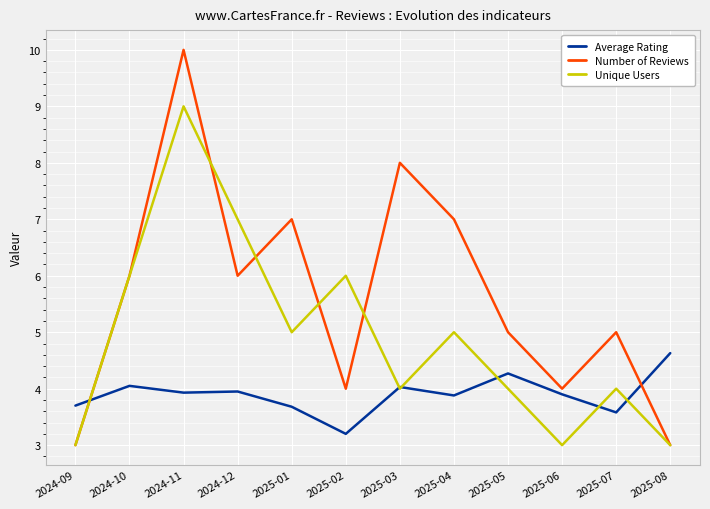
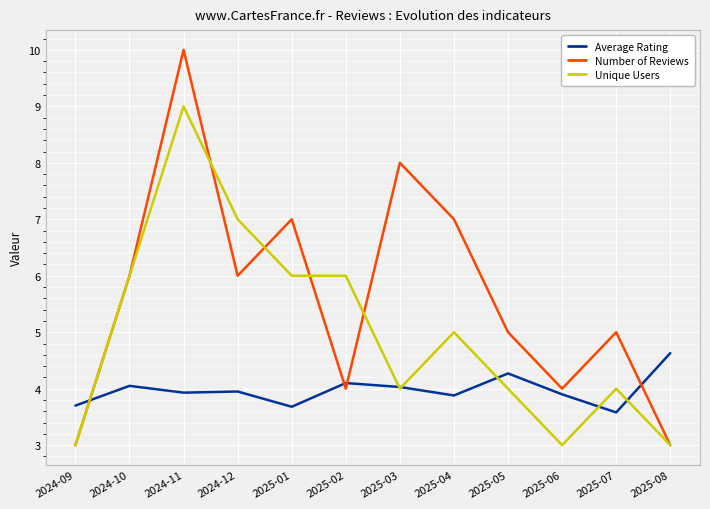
  {
    "Average Rating": {
      "2024-09": 3.7,
      "2024-10": 4.1,
      "2024-11": 3.9,
      "2024-12": 4.0,
      "2025-01": 3.7,
-     "2025-02": 3.2,
+     "2025-02": 4.1,
      "2025-04": 3.9,
      "2025-05": 4.3,
      "2025-06": 3.9,
      "2025-07": 3.6,
      "2025-08": 4.6
    },
    "Number of Reviews": {
      "2024-11": 10.0,
      "2024-12": 6.0,
      "2025-01": 7.0,
      "2025-02": 4.0,
      "2025-03": 8.0,
      "2025-04": 7.0,
      "2025-05": 5.0,
      "2025-06": 4.0,
      "2025-07": 5.0
    },
    "Unique Users": {
      "2024-11": 9,
      "2024-12": 7,
-     "2025-01": 5,
+     "2025-01": 6,
      "2025-02": 6,
      "2025-04": 5,
      "2025-05": 4,
      "2025-06": 3,
      "2025-07": 4
    }
  }
